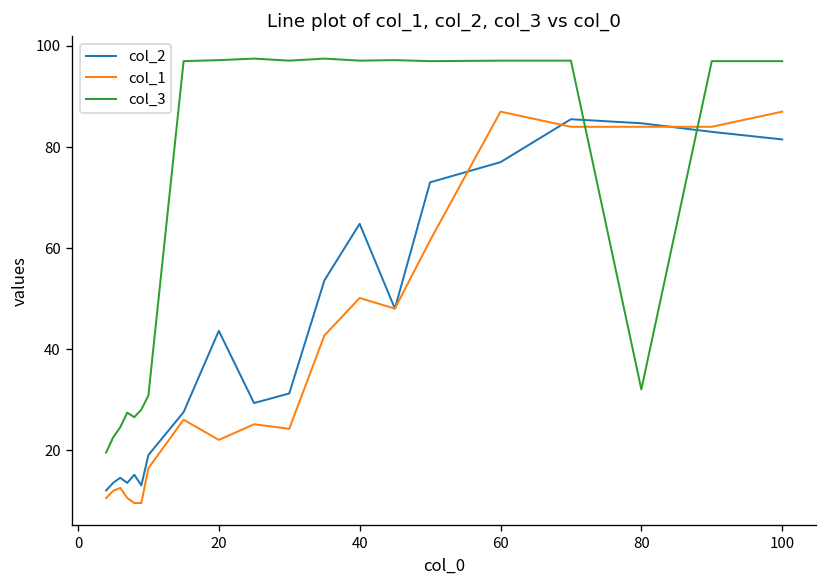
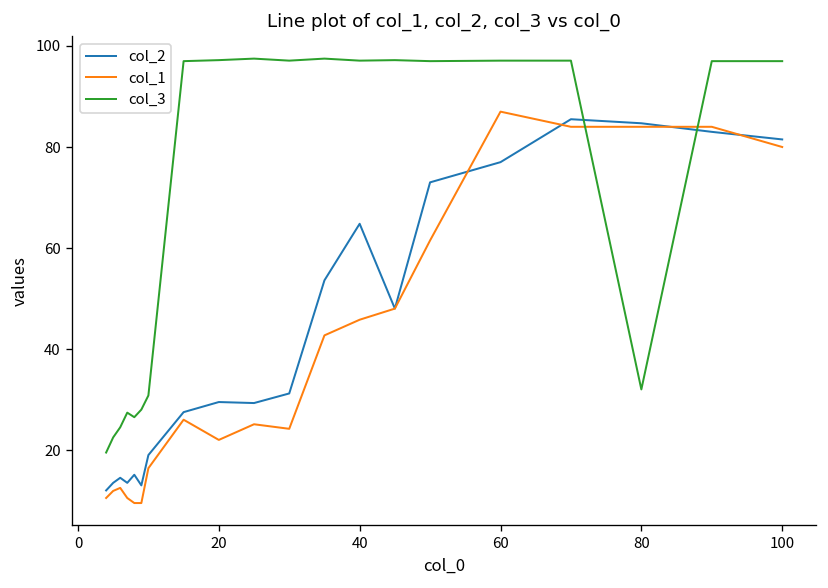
  {
    "col_2": {
-     "20": 44,
+     "20": 30,
      "40": 65,
      "60": 77,
      "80": 85,
      "100": 82
    },
    "col_1": {
      "20": 22,
-     "40": 50,
+     "40": 46,
      "60": 87,
      "80": 84,
-     "100": 87
+     "100": 80
    },
    "col_3": {
      "20": 97,
      "40": 97,
      "60": 97,
      "80": 32,
      "100": 97
    }
  }
